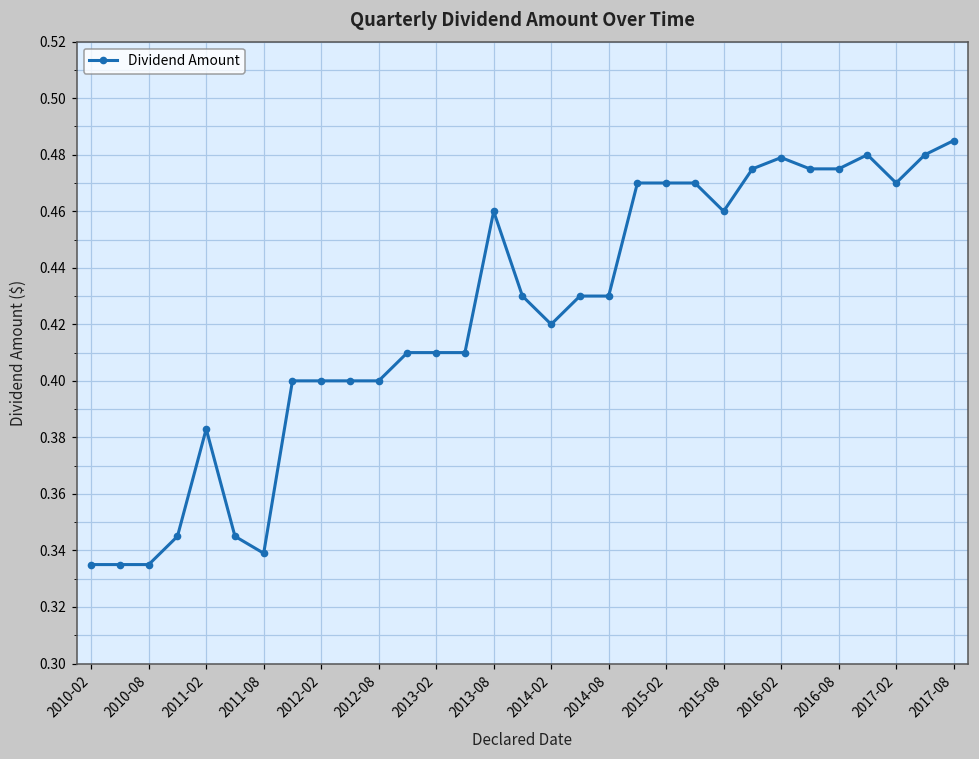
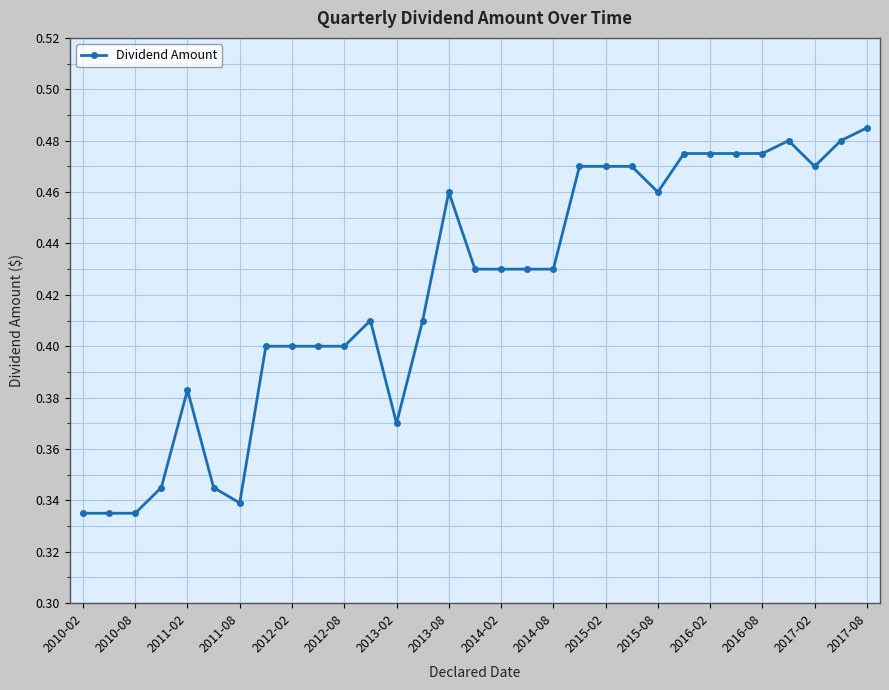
  {
    "2010-02": 0.335,
    "2010-08": 0.335,
    "2011-02": 0.383,
    "2011-08": 0.339,
    "2012-02": 0.400,
    "2012-08": 0.400,
-   "2013-02": 0.41,
+   "2013-02": 0.37,
    "2013-08": 0.460,
-   "2014-02": 0.42,
+   "2014-02": 0.43,
    "2014-08": 0.430,
    "2015-02": 0.470,
    "2015-08": 0.460,
-   "2016-02": 0.479,
+   "2016-02": 0.475,
    "2016-08": 0.475,
    "2017-02": 0.470,
    "2017-08": 0.485
  }
